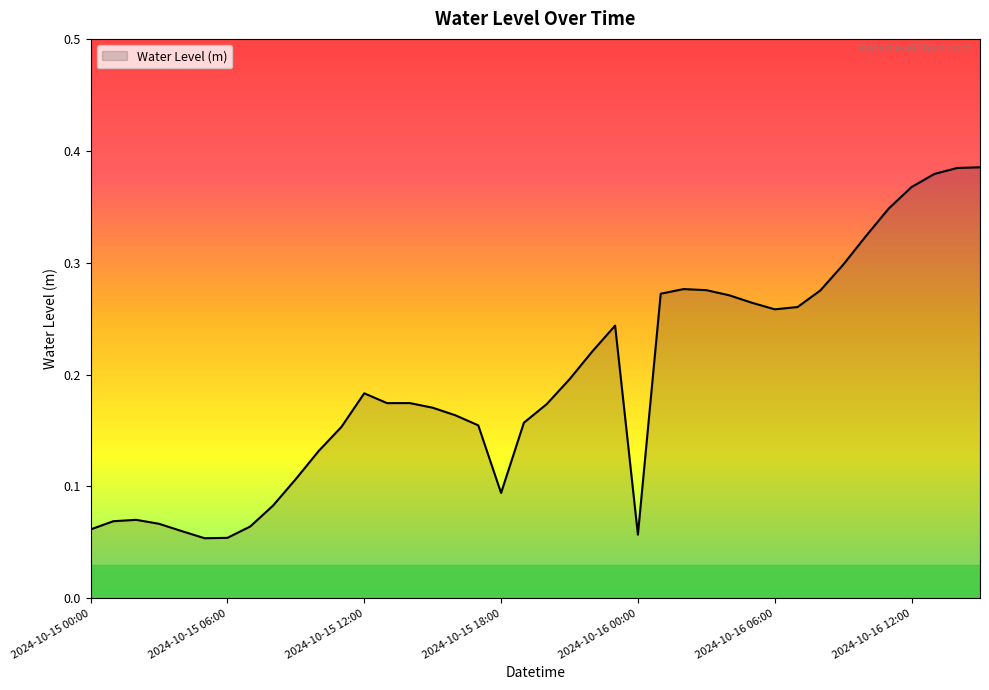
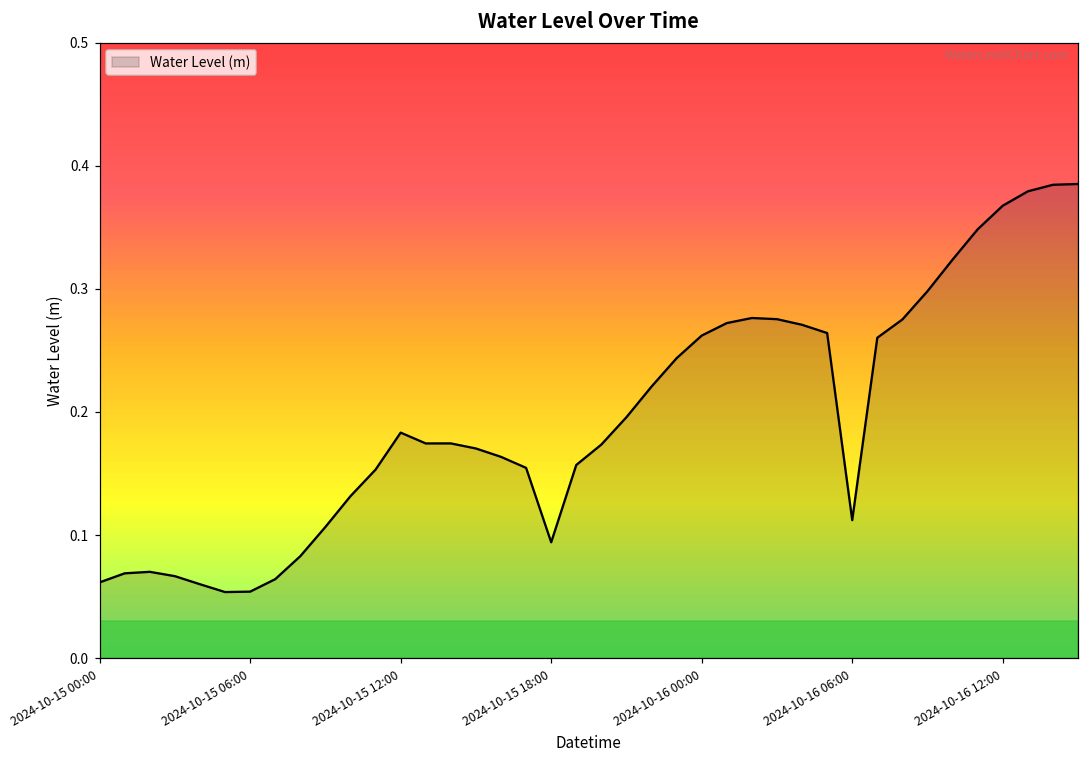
  {
    "2024-10-15 00:00": 0.062,
    "2024-10-15 06:00": 0.054,
    "2024-10-15 12:00": 0.183,
    "2024-10-15 18:00": 0.094,
-   "2024-10-16 00:00": 0.057,
-   "2024-10-16 06:00": 0.258,
+   "2024-10-16 00:00": 0.262,
+   "2024-10-16 06:00": 0.112,
    "2024-10-16 12:00": 0.368
  }
